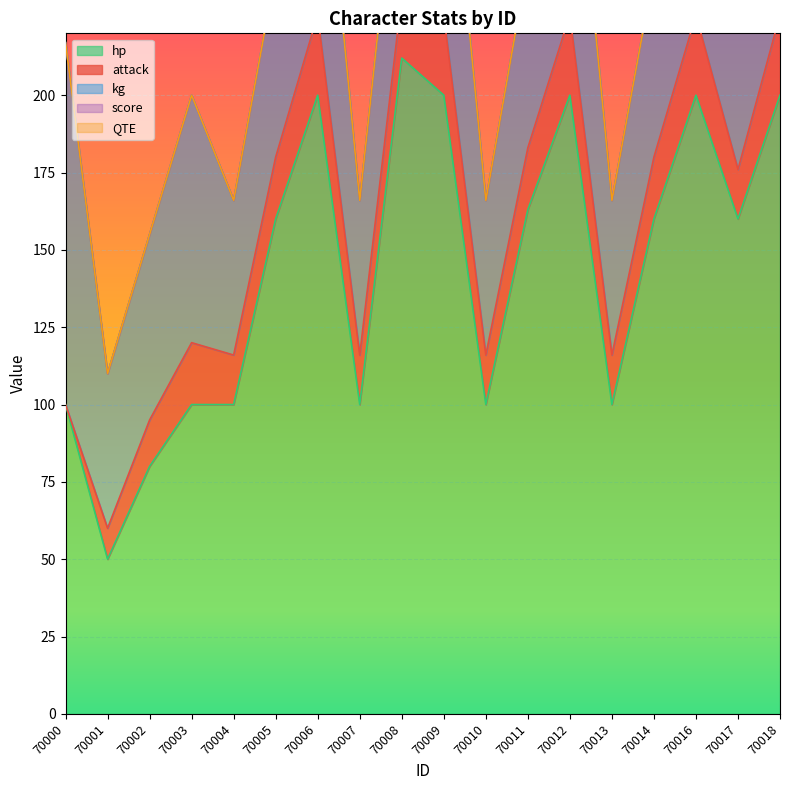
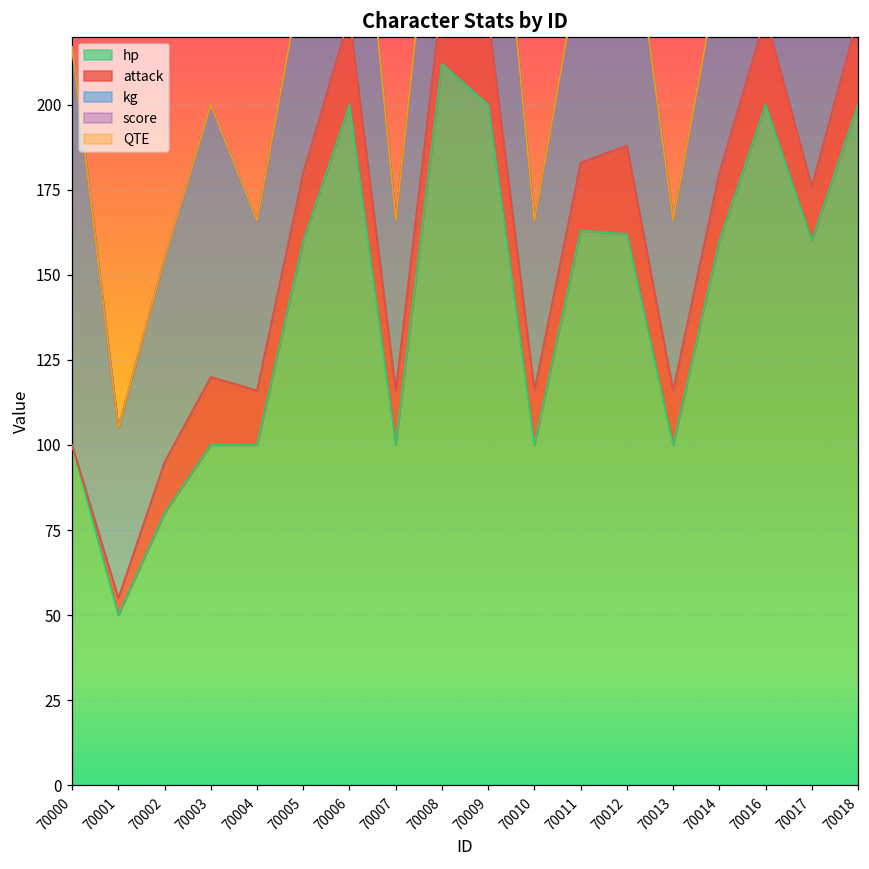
  {
    "hp": {
      "70001": 50,
      "70002": 80,
      "70003": 100,
      "70004": 100,
      "70005": 160,
      "70006": 200,
      "70007": 100,
      "70008": 212,
      "70009": 200,
      "70010": 100,
      "70011": 163,
-     "70012": 200,
+     "70012": 162,
      "70013": 100,
      "70014": 160,
      "70016": 200,
      "70017": 160,
      "70018": 200
    },
    "attack": {
-     "70001": 10,
+     "70001": 5,
      "70002": 15,
      "70003": 20,
      "70004": 16,
      "70005": 20,
      "70007": 16,
      "70010": 16,
      "70011": 20,
      "70013": 16,
      "70014": 20,
      "70017": 16
    }
  }
